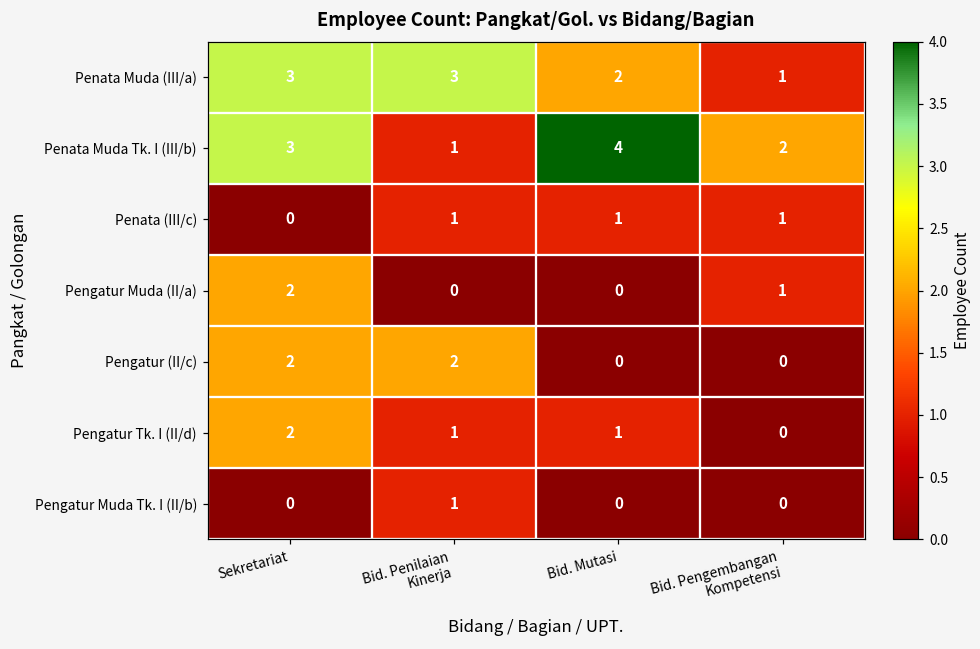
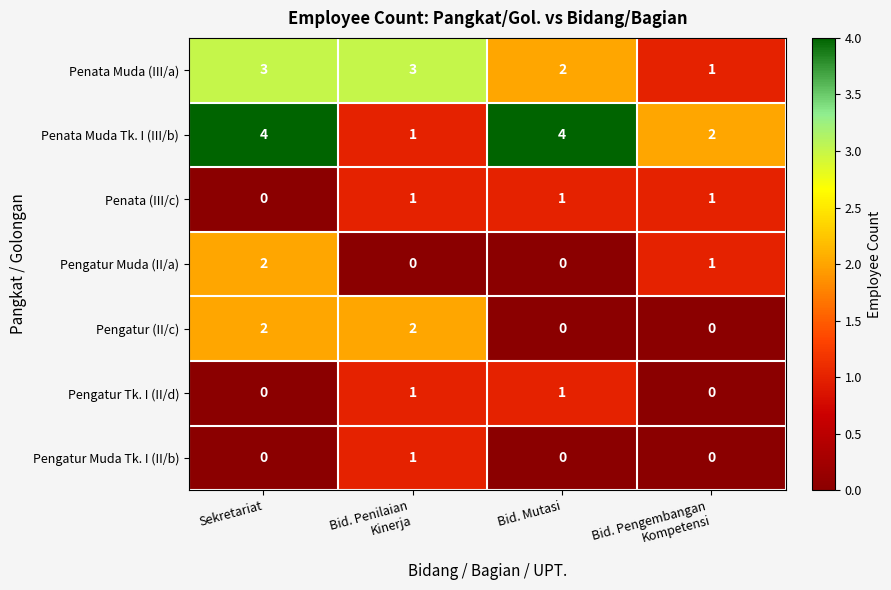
  {
    "Penata Muda (III/a)": {
      "Sekretariat": 3,
      "Bid. Penilaian Kinerja": 3,
      "Bid. Mutasi": 2,
      "Bid. Pengembangan Kompetensi": 1
    },
    "Penata Muda Tk. I (III/b)": {
-     "Sekretariat": 3,
+     "Sekretariat": 4,
      "Bid. Penilaian Kinerja": 1,
      "Bid. Mutasi": 4,
      "Bid. Pengembangan Kompetensi": 2
    },
    "Penata (III/c)": {
      "Sekretariat": 0,
      "Bid. Penilaian Kinerja": 1,
      "Bid. Mutasi": 1,
      "Bid. Pengembangan Kompetensi": 1
    },
    "Pengatur Muda (II/a)": {
      "Sekretariat": 2,
      "Bid. Penilaian Kinerja": 0,
      "Bid. Mutasi": 0,
      "Bid. Pengembangan Kompetensi": 1
    },
    "Pengatur (II/c)": {
      "Sekretariat": 2,
      "Bid. Penilaian Kinerja": 2,
      "Bid. Mutasi": 0,
      "Bid. Pengembangan Kompetensi": 0
    },
    "Pengatur Tk. I (II/d)": {
-     "Sekretariat": 2,
+     "Sekretariat": 0,
      "Bid. Penilaian Kinerja": 1,
      "Bid. Mutasi": 1,
      "Bid. Pengembangan Kompetensi": 0
    },
    "Pengatur Muda Tk. I (II/b)": {
      "Sekretariat": 0,
      "Bid. Penilaian Kinerja": 1,
      "Bid. Mutasi": 0,
      "Bid. Pengembangan Kompetensi": 0
    }
  }
